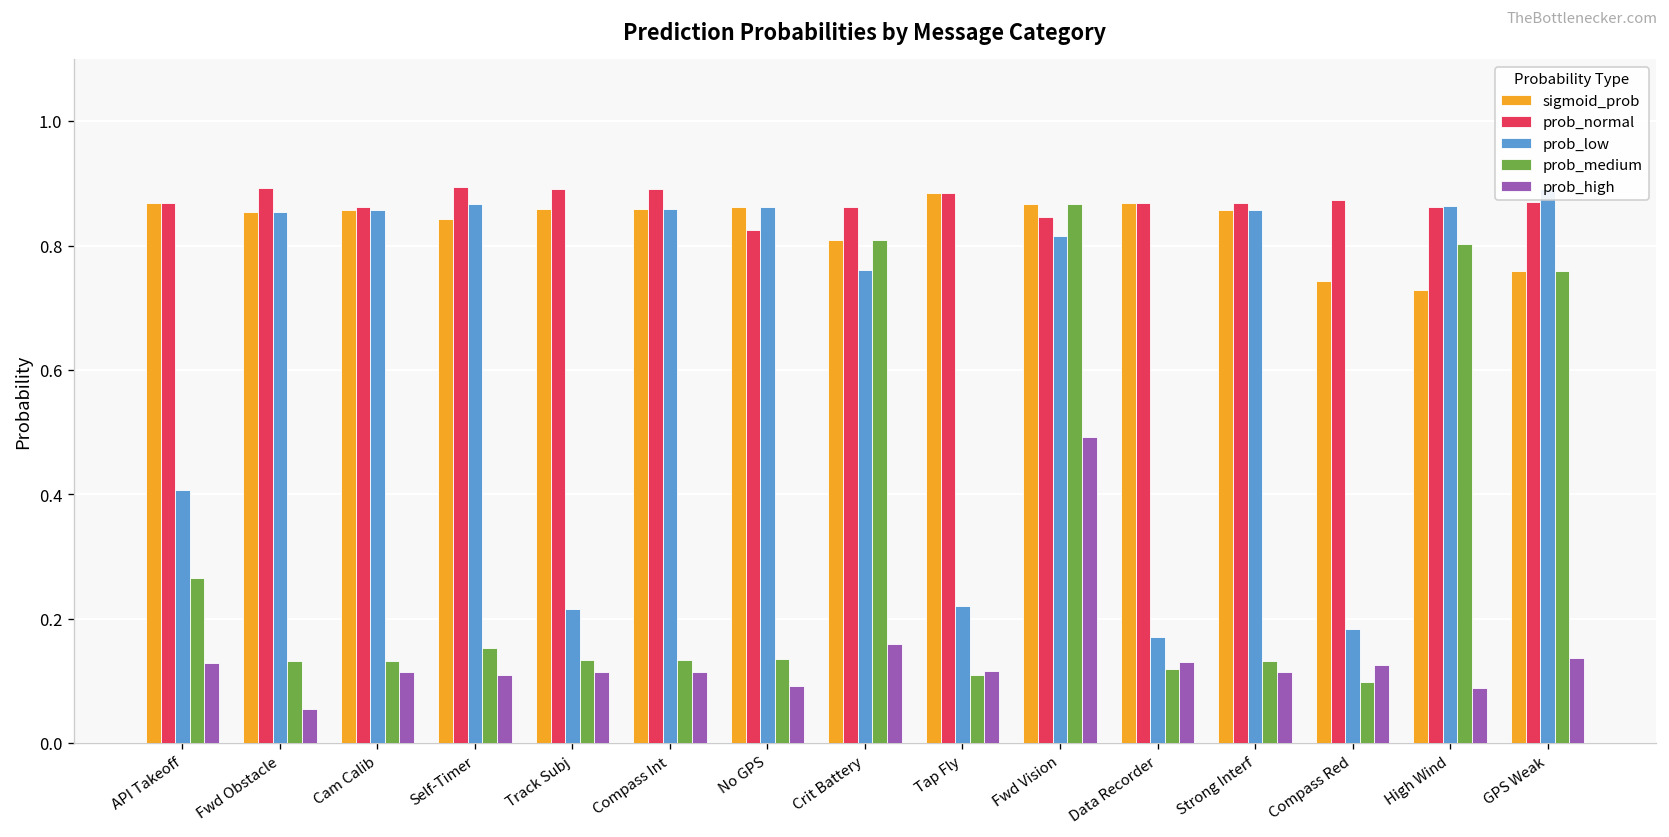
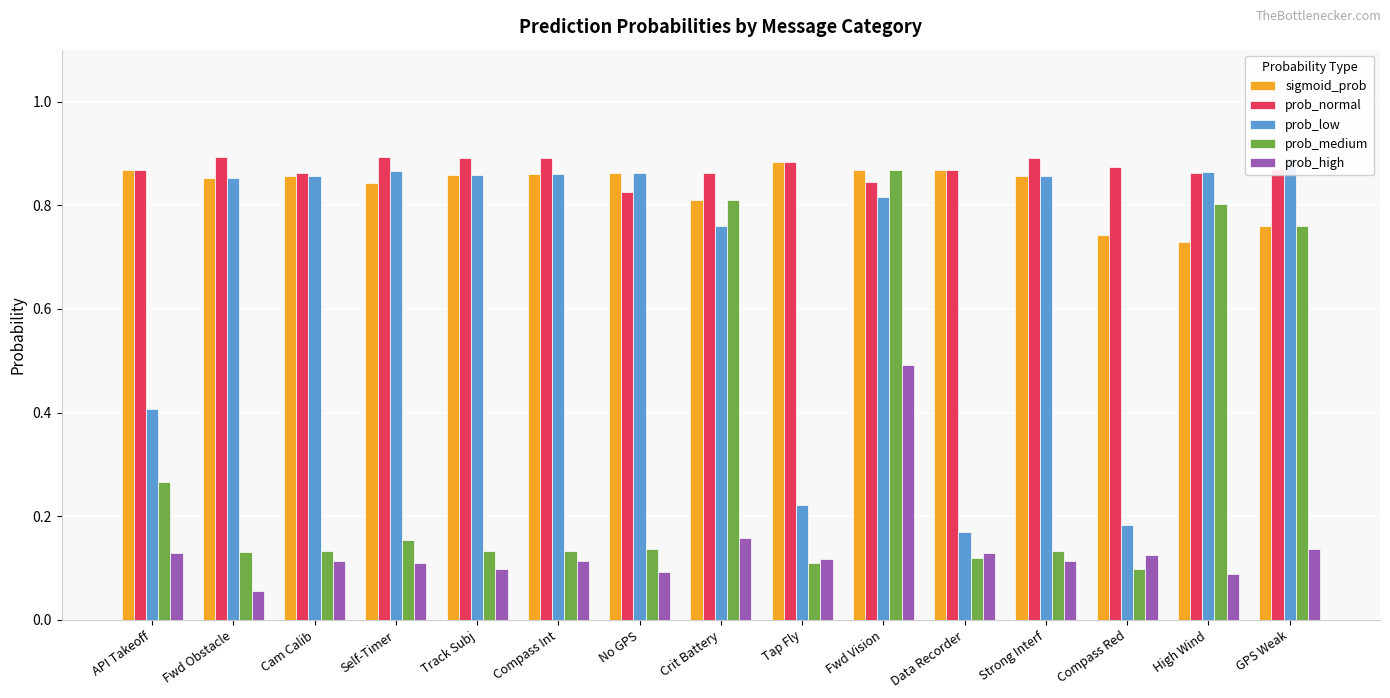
  {
    "sigmoid_prob": {
      "API Takeoff": 0.87,
      "Fwd Obstacle": 0.85,
      "Cam Calib": 0.86,
      "Self-Timer": 0.84,
      "Track Subj": 0.86,
      "Compass Int": 0.86,
      "No GPS": 0.86,
      "Crit Battery": 0.81,
      "Tap Fly": 0.88,
      "Fwd Vision": 0.87,
      "Data Recorder": 0.87,
      "Strong Interf": 0.86,
      "Compass Red": 0.74,
      "High Wind": 0.73,
      "GPS Weak": 0.76
    },
    "prob_normal": {
      "API Takeoff": 0.87,
      "Fwd Obstacle": 0.89,
      "Cam Calib": 0.86,
      "Self-Timer": 0.89,
      "Track Subj": 0.89,
      "Compass Int": 0.89,
      "No GPS": 0.82,
      "Crit Battery": 0.86,
      "Tap Fly": 0.88,
      "Fwd Vision": 0.85,
      "Data Recorder": 0.87,
-     "Strong Interf": 0.87,
+     "Strong Interf": 0.89,
      "Compass Red": 0.87,
      "High Wind": 0.86
    },
    "prob_low": {
      "API Takeoff": 0.41,
      "Fwd Obstacle": 0.85,
      "Cam Calib": 0.86,
      "Self-Timer": 0.87,
-     "Track Subj": 0.22,
+     "Track Subj": 0.86,
      "Compass Int": 0.86,
      "No GPS": 0.86,
      "Crit Battery": 0.76,
      "Tap Fly": 0.22,
      "Fwd Vision": 0.82,
      "Data Recorder": 0.17,
      "Strong Interf": 0.86,
      "Compass Red": 0.18,
      "High Wind": 0.86
    },
    "prob_medium": {
      "API Takeoff": 0.27,
      "Fwd Obstacle": 0.13,
      "Cam Calib": 0.13,
      "Self-Timer": 0.15,
      "Track Subj": 0.13,
      "Compass Int": 0.13,
      "No GPS": 0.14,
      "Crit Battery": 0.81,
      "Tap Fly": 0.11,
      "Fwd Vision": 0.87,
      "Data Recorder": 0.12,
      "Strong Interf": 0.13,
      "Compass Red": 0.10,
      "High Wind": 0.80,
      "GPS Weak": 0.76
    },
    "prob_high": {
      "API Takeoff": 0.13,
      "Fwd Obstacle": 0.06,
      "Cam Calib": 0.11,
      "Self-Timer": 0.11,
-     "Track Subj": 0.11,
+     "Track Subj": 0.10,
      "Compass Int": 0.11,
      "No GPS": 0.09,
      "Crit Battery": 0.16,
      "Tap Fly": 0.12,
      "Fwd Vision": 0.49,
      "Data Recorder": 0.13,
      "Strong Interf": 0.11,
      "Compass Red": 0.13,
      "High Wind": 0.09,
      "GPS Weak": 0.14
    }
  }
